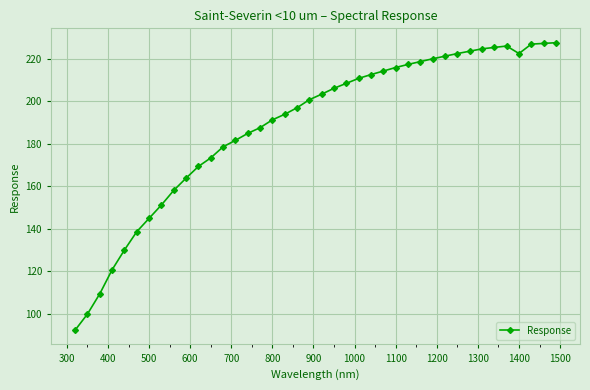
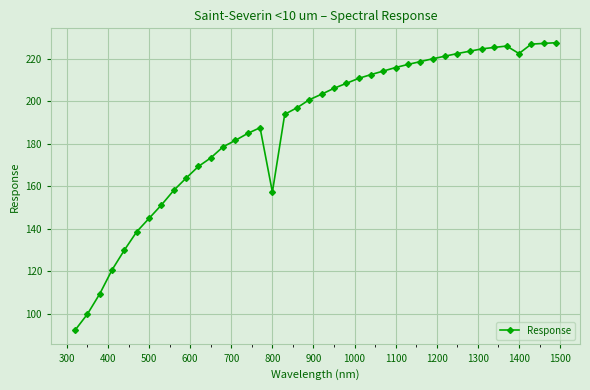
  {
    "500": 145,
-   "800": 191,
+   "800": 157,
    "1100": 216,
    "1400": 222
  }
